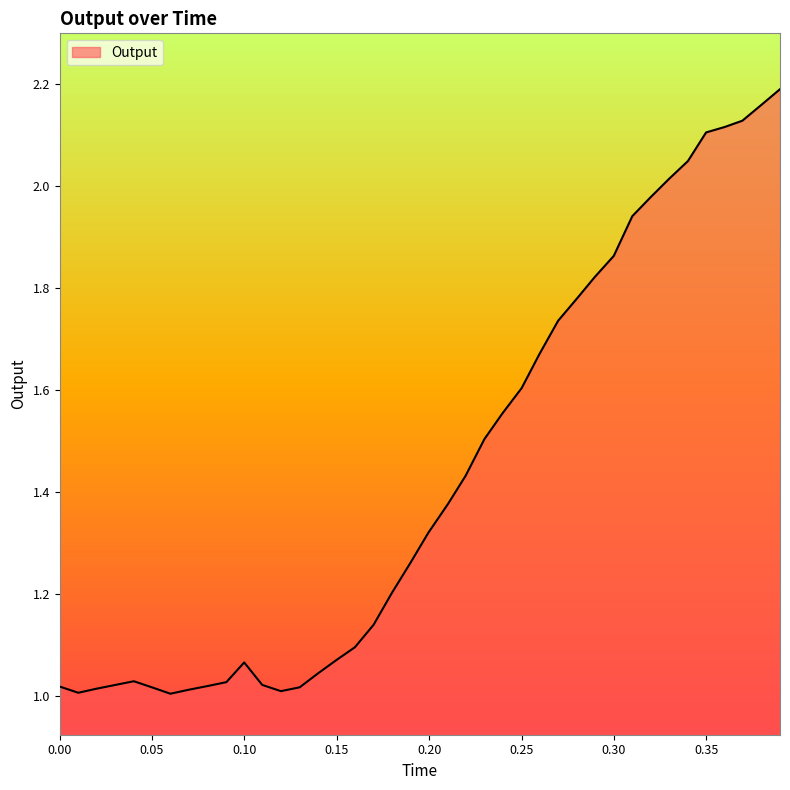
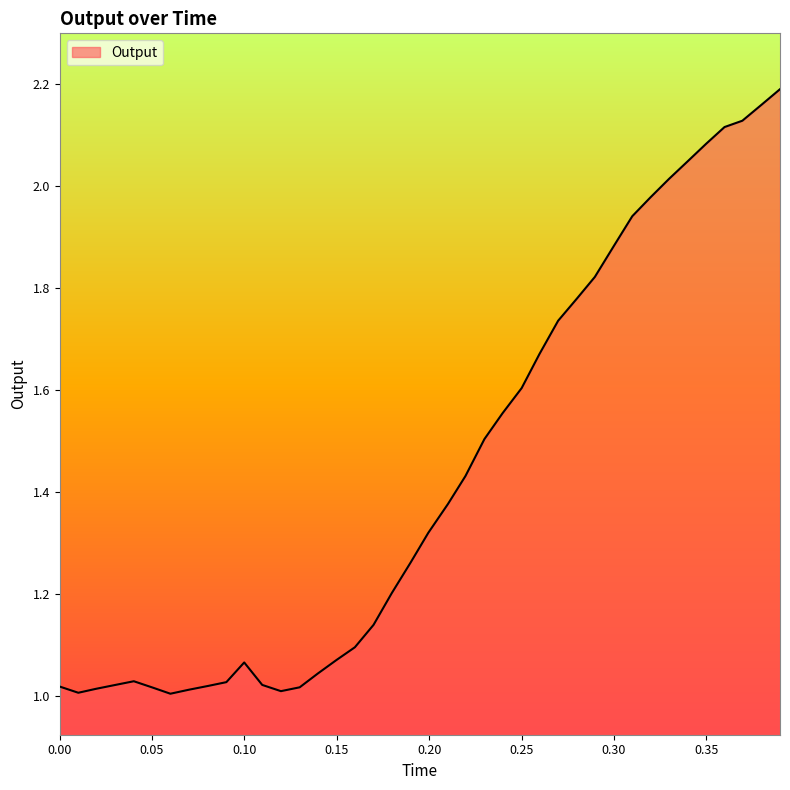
  {
    "0.00": 1.02,
    "0.10": 1.07,
    "0.25": 1.60,
-   "0.30": 1.86,
-   "0.35": 2.10
+   "0.30": 1.88,
+   "0.35": 2.08
  }
